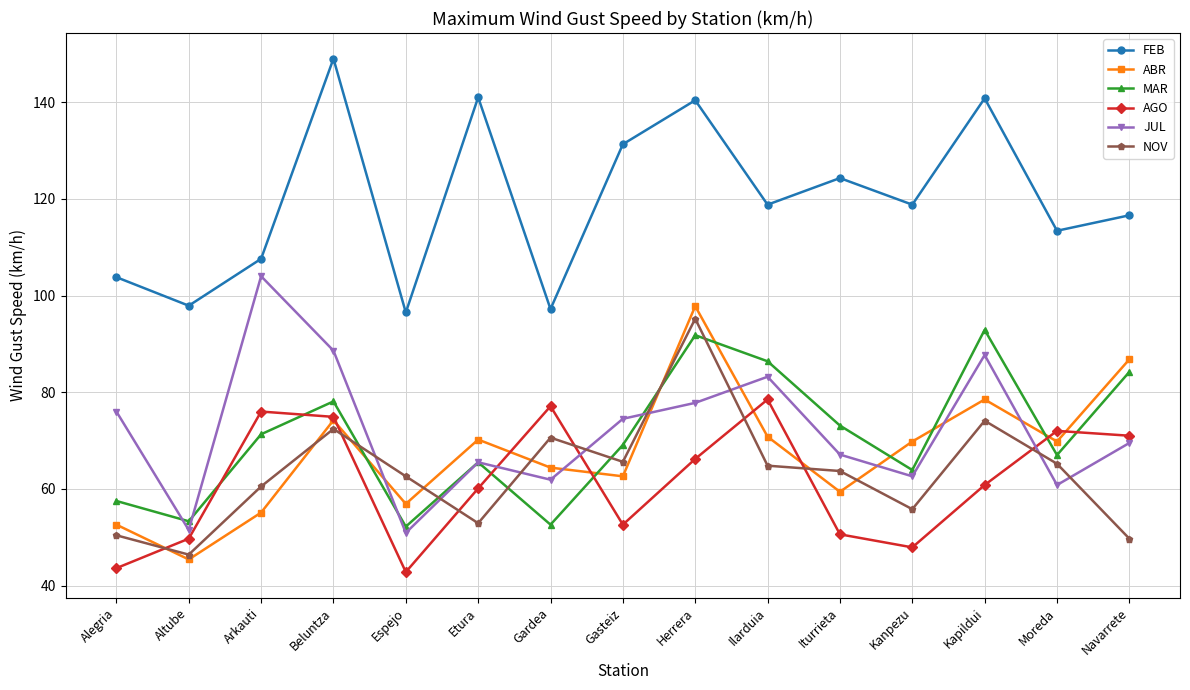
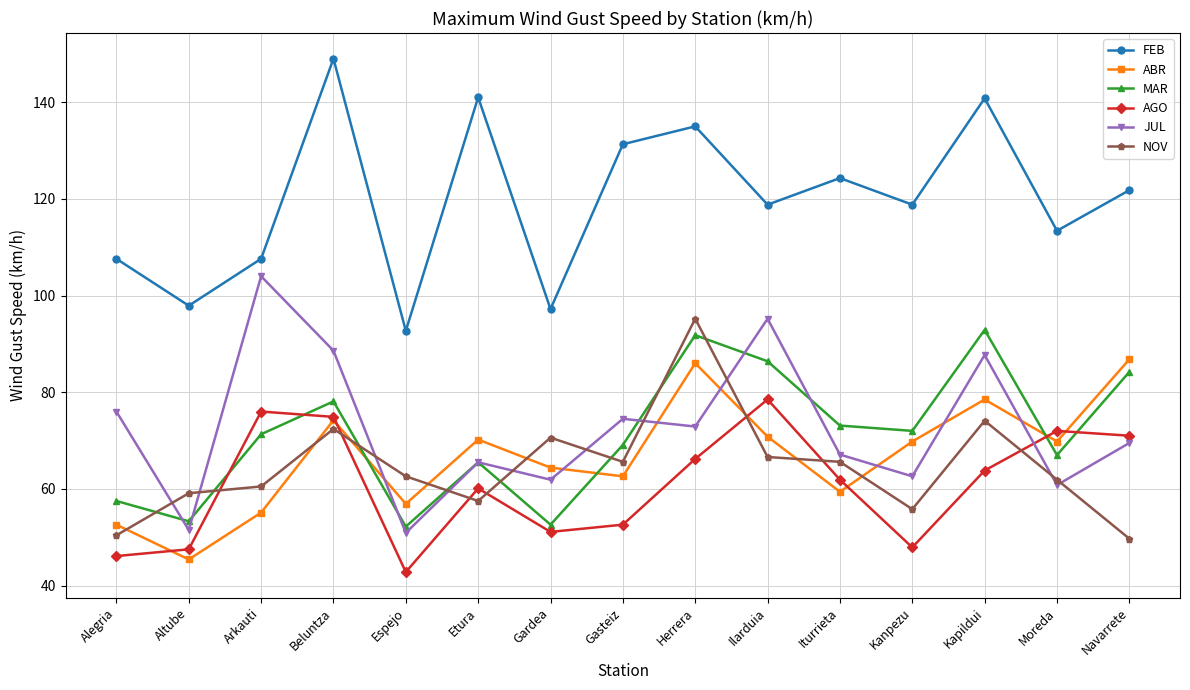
  {
    "FEB": {
-     "Alegria": 104,
+     "Alegria": 108,
      "Altube": 98,
      "Arkauti": 108,
      "Beluntza": 149,
-     "Espejo": 97,
+     "Espejo": 93,
      "Etura": 141,
      "Gardea": 97,
      "Gasteiz": 131,
-     "Herrera": 140,
+     "Herrera": 135,
      "Ilarduia": 119,
      "Iturrieta": 124,
      "Kanpezu": 119,
      "Kapildui": 141,
      "Moreda": 113,
-     "Navarrete": 117
+     "Navarrete": 122
    },
    "ABR": {
      "Alegria": 53,
      "Altube": 45,
      "Arkauti": 55,
      "Beluntza": 74,
      "Espejo": 57,
      "Etura": 70,
      "Gardea": 64,
      "Gasteiz": 63,
-     "Herrera": 98,
+     "Herrera": 86,
      "Ilarduia": 71,
      "Iturrieta": 59,
      "Kanpezu": 70,
      "Kapildui": 79,
      "Moreda": 70,
      "Navarrete": 87
    },
    "MAR": {
      "Alegria": 58,
      "Altube": 53,
      "Arkauti": 71,
      "Beluntza": 78,
      "Espejo": 52,
      "Gardea": 53,
      "Gasteiz": 69,
      "Herrera": 92,
      "Ilarduia": 86,
      "Iturrieta": 73,
-     "Kanpezu": 64,
+     "Kanpezu": 72,
      "Kapildui": 93,
      "Moreda": 67,
      "Navarrete": 84
    },
    "AGO": {
-     "Alegria": 44,
-     "Altube": 50,
+     "Alegria": 46,
+     "Altube": 48,
      "Arkauti": 76,
      "Beluntza": 75,
      "Espejo": 43,
      "Etura": 60,
-     "Gardea": 77,
+     "Gardea": 51,
      "Gasteiz": 53,
      "Herrera": 66,
      "Ilarduia": 79,
-     "Iturrieta": 51,
+     "Iturrieta": 62,
      "Kanpezu": 48,
-     "Kapildui": 61,
+     "Kapildui": 64,
      "Moreda": 72,
      "Navarrete": 71
    },
    "JUL": {
      "Alegria": 76,
      "Altube": 52,
      "Arkauti": 104,
      "Beluntza": 89,
      "Espejo": 51,
      "Gardea": 62,
      "Gasteiz": 75,
-     "Herrera": 78,
-     "Ilarduia": 83,
+     "Herrera": 73,
+     "Ilarduia": 95,
      "Iturrieta": 67,
      "Kanpezu": 63,
      "Kapildui": 88,
      "Moreda": 61,
      "Navarrete": 70
    },
    "NOV": {
      "Alegria": 50,
-     "Altube": 46,
+     "Altube": 59,
      "Arkauti": 61,
      "Beluntza": 72,
      "Espejo": 63,
-     "Etura": 53,
+     "Etura": 58,
      "Gardea": 71,
      "Gasteiz": 66,
      "Herrera": 95,
-     "Ilarduia": 65,
-     "Iturrieta": 64,
+     "Ilarduia": 67,
+     "Iturrieta": 66,
      "Kanpezu": 56,
      "Kapildui": 74,
-     "Moreda": 65,
+     "Moreda": 62,
      "Navarrete": 50
    }
  }
